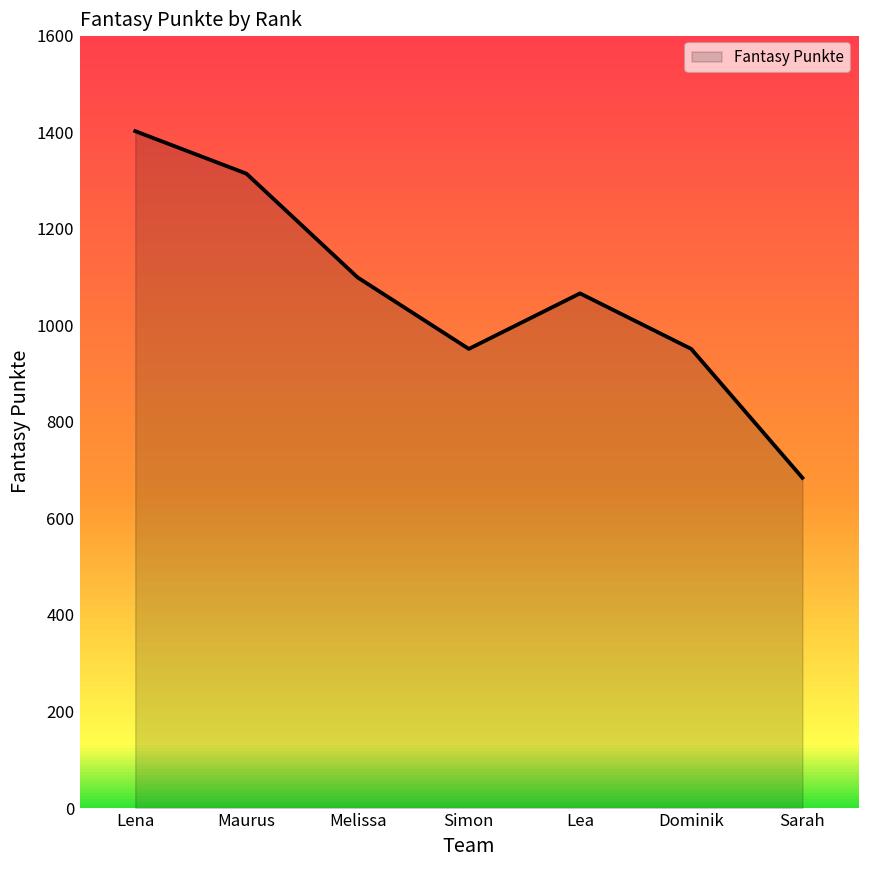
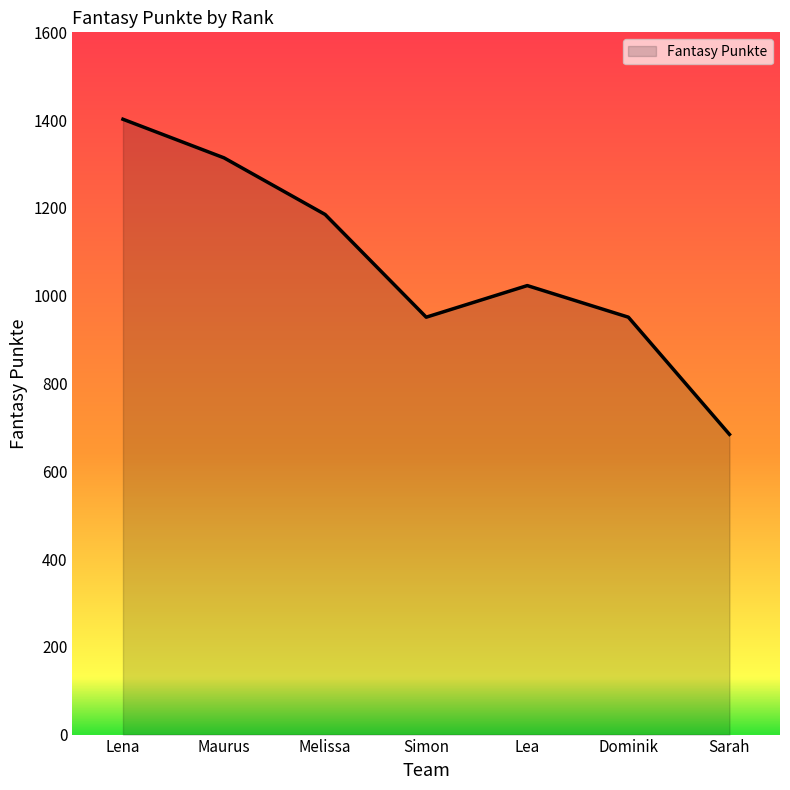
  {
    "Lena": 1400,
    "Maurus": 1310,
-   "Melissa": 1100,
+   "Melissa": 1190,
    "Simon": 950,
-   "Lea": 1070,
+   "Lea": 1020,
    "Dominik": 950,
    "Sarah": 680
  }
